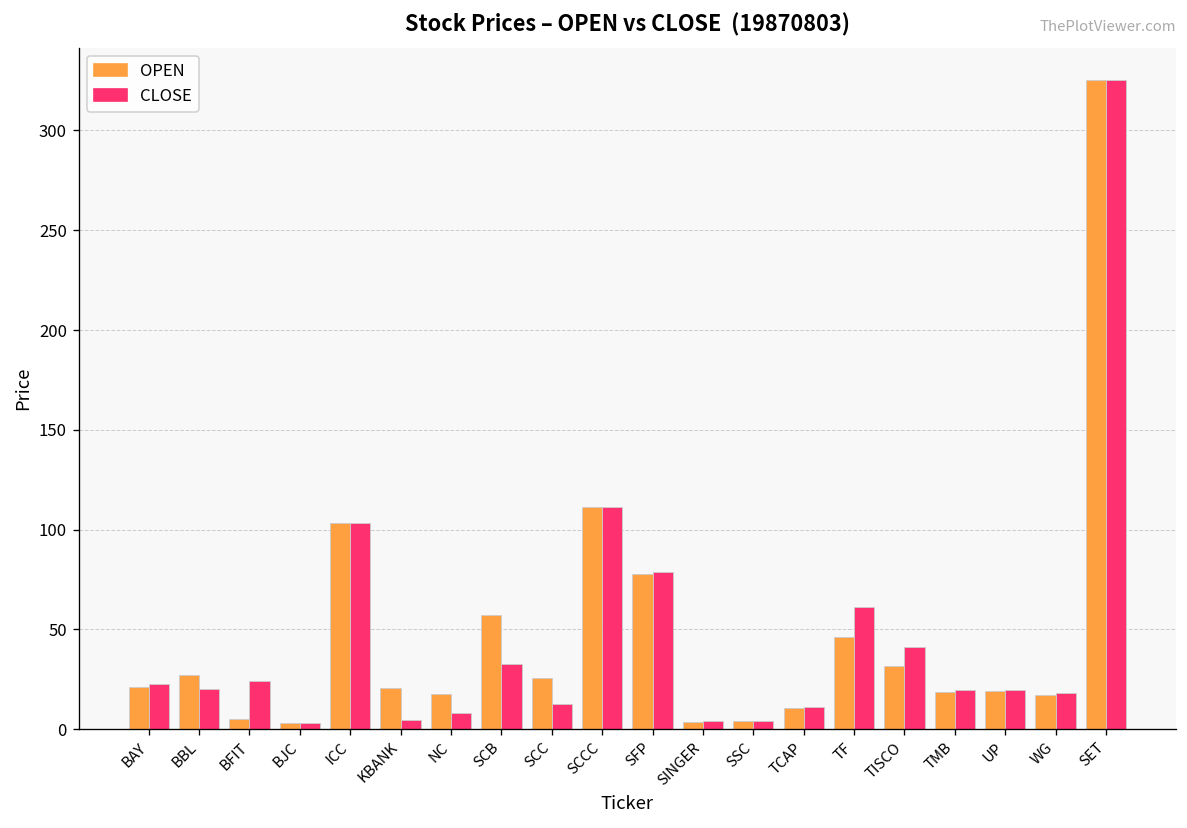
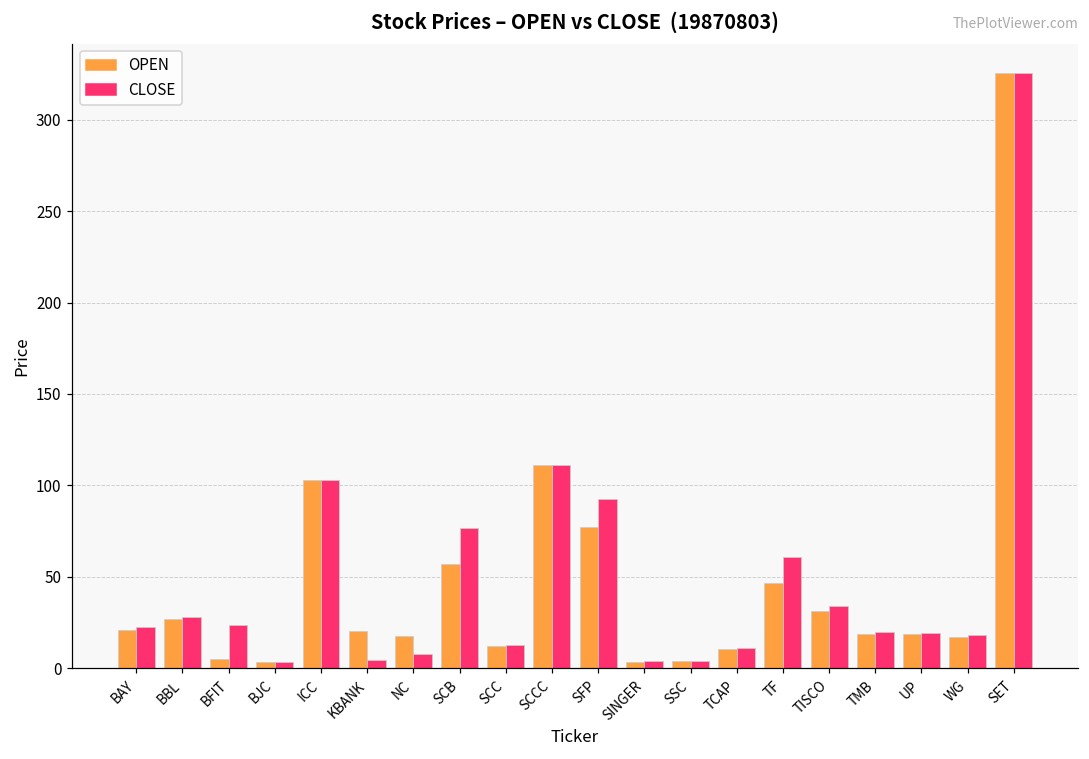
  {
    "OPEN": {
      "BAY": 21,
      "BBL": 27,
      "BFIT": 5,
      "BJC": 3,
      "ICC": 103,
      "KBANK": 21,
      "NC": 18,
      "SCB": 57,
-     "SCC": 25,
+     "SCC": 12,
      "SCCC": 111,
      "SFP": 78,
      "SINGER": 4,
      "SSC": 4,
      "TCAP": 11,
      "TF": 46,
      "TISCO": 31,
      "TMB": 19,
      "UP": 19,
      "WG": 17,
      "SET": 325
    },
    "CLOSE": {
      "BAY": 22,
-     "BBL": 20,
+     "BBL": 28,
      "BFIT": 24,
      "BJC": 3,
      "ICC": 103,
      "KBANK": 5,
      "NC": 8,
-     "SCB": 33,
+     "SCB": 77,
      "SCC": 13,
      "SCCC": 111,
-     "SFP": 79,
+     "SFP": 92,
      "SINGER": 4,
      "SSC": 4,
      "TCAP": 11,
      "TF": 61,
-     "TISCO": 41,
+     "TISCO": 34,
      "TMB": 20,
      "UP": 19,
      "WG": 18,
      "SET": 325
    }
  }
